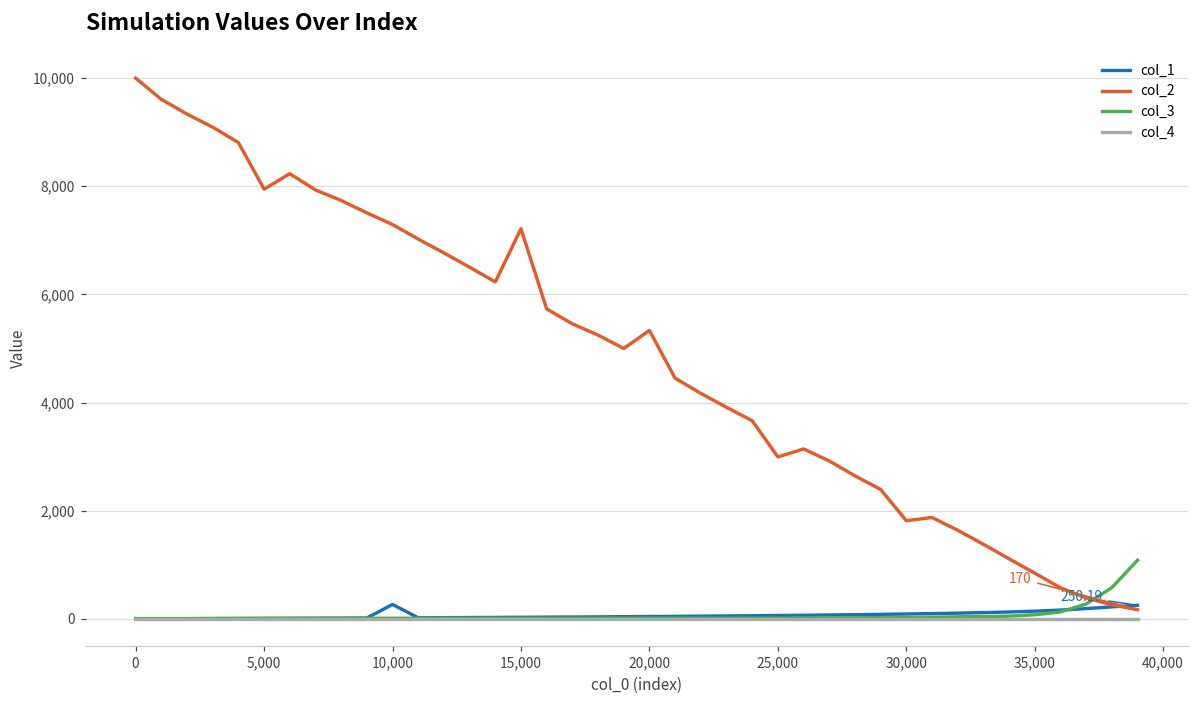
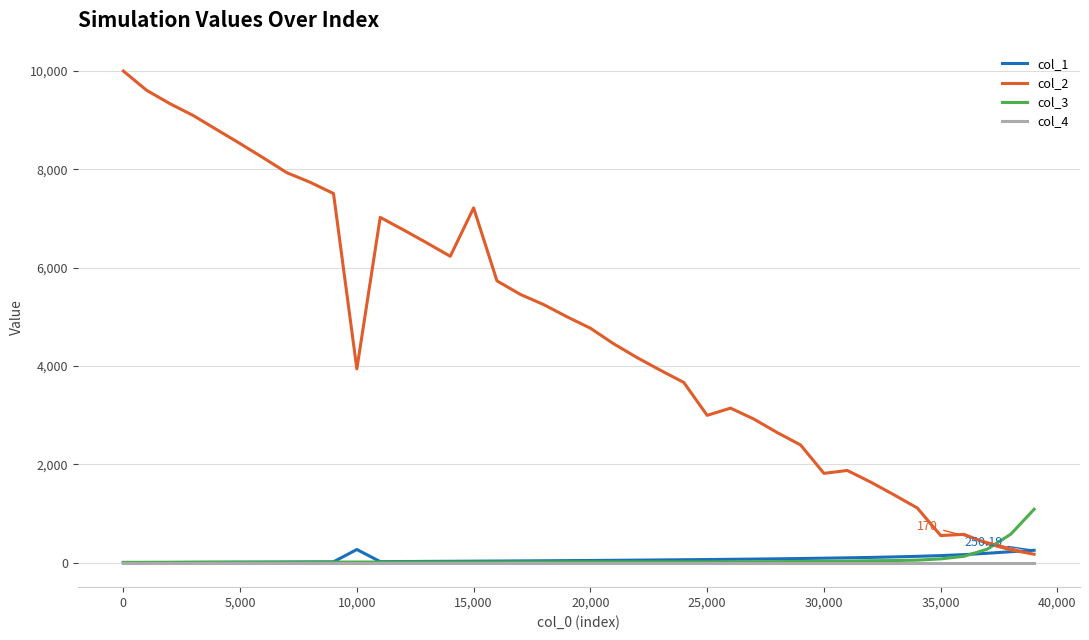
  {
    "col_1": {
      "10,000": "300",
      "30,000": "100",
      "35,000": "100"
    },
    "col_2": {
      "0": "10,000",
-     "5,000": "7,900",
-     "10,000": "7,300",
+     "5,000": "8,500",
+     "10,000": "3,900",
      "15,000": "7,200",
-     "20,000": "5,300",
+     "20,000": "4,800",
      "25,000": "3,000",
      "30,000": "1,800",
-     "35,000": "800"
+     "35,000": "600"
    },
    "col_3": {
      "35,000": "100"
    },
    "col_4": {
      "35,000": "0"
    }
  }
